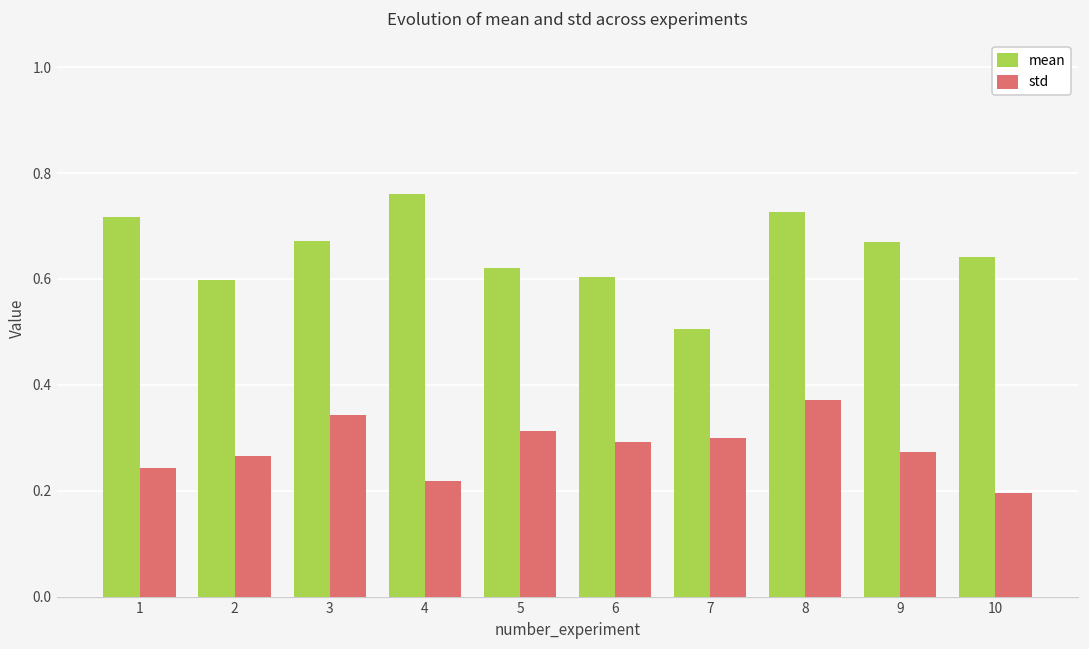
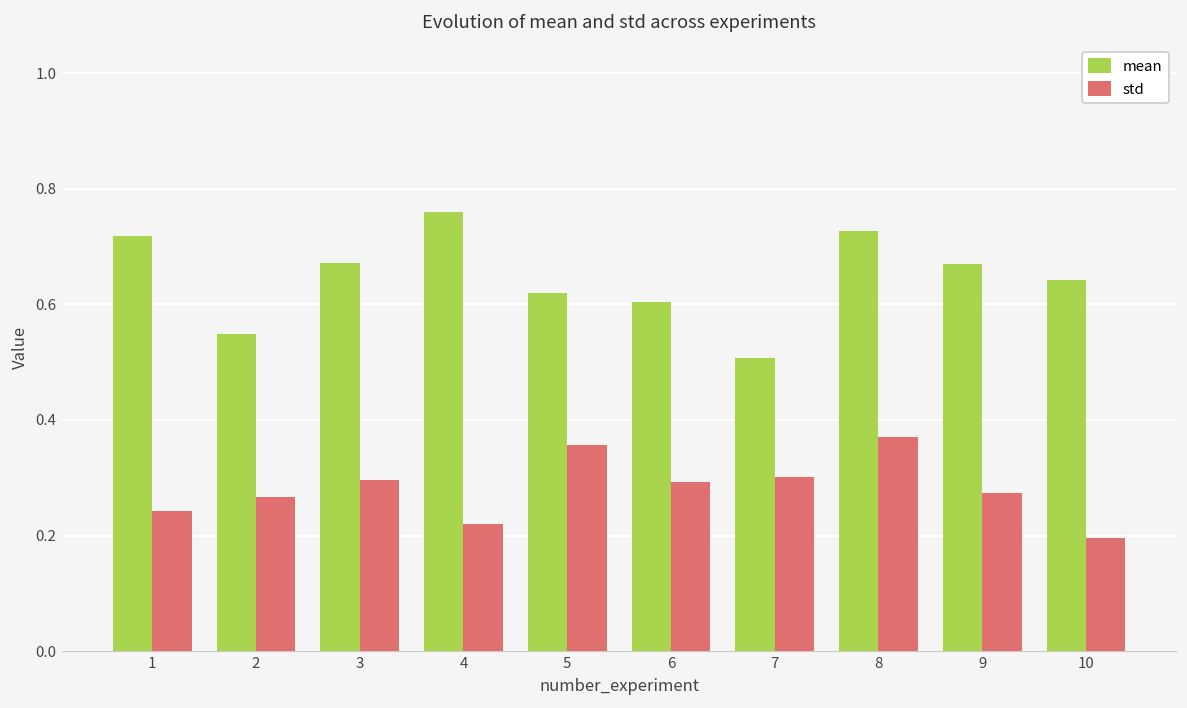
  {
    "mean": {
      "1": 0.72,
-     "2": 0.60,
+     "2": 0.55,
      "3": 0.67,
      "4": 0.76,
      "5": 0.62,
      "6": 0.60,
      "7": 0.51,
      "8": 0.73,
      "9": 0.67,
      "10": 0.64
    },
    "std": {
      "1": 0.24,
      "2": 0.27,
-     "3": 0.34,
+     "3": 0.30,
      "4": 0.22,
-     "5": 0.31,
+     "5": 0.36,
      "6": 0.29,
      "7": 0.30,
      "8": 0.37,
      "9": 0.27,
      "10": 0.20
    }
  }
